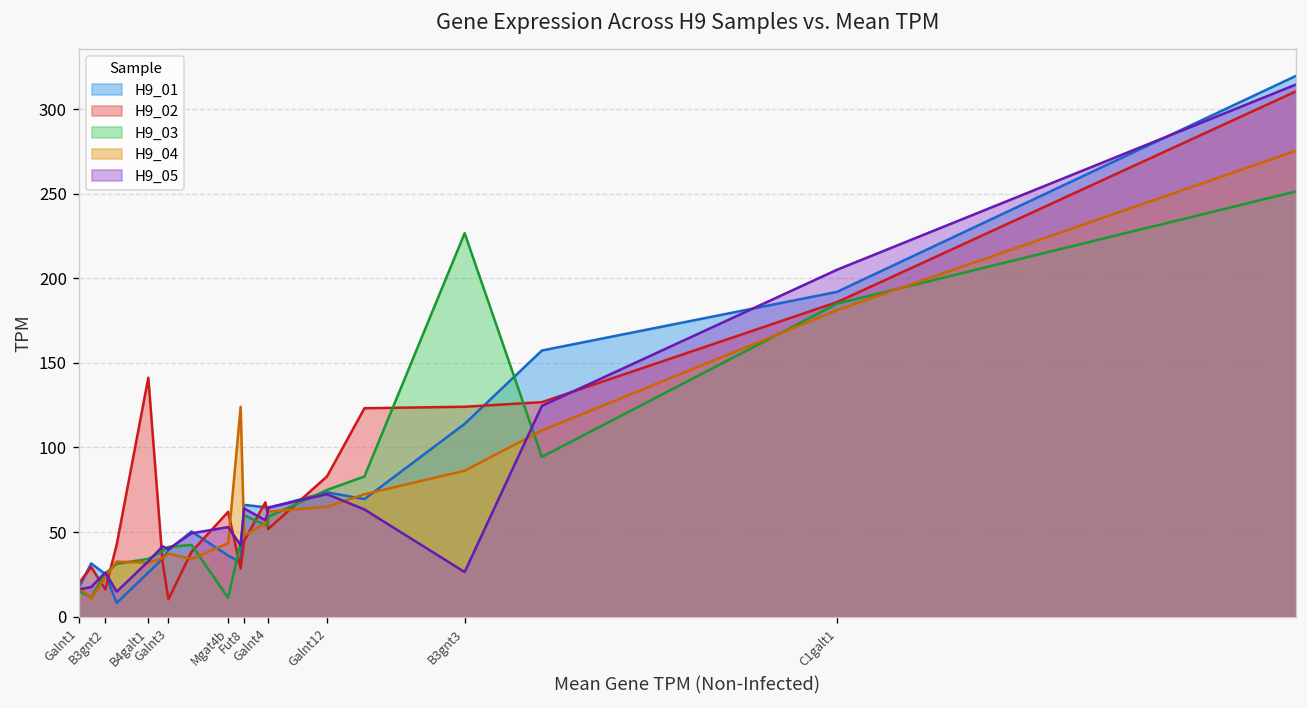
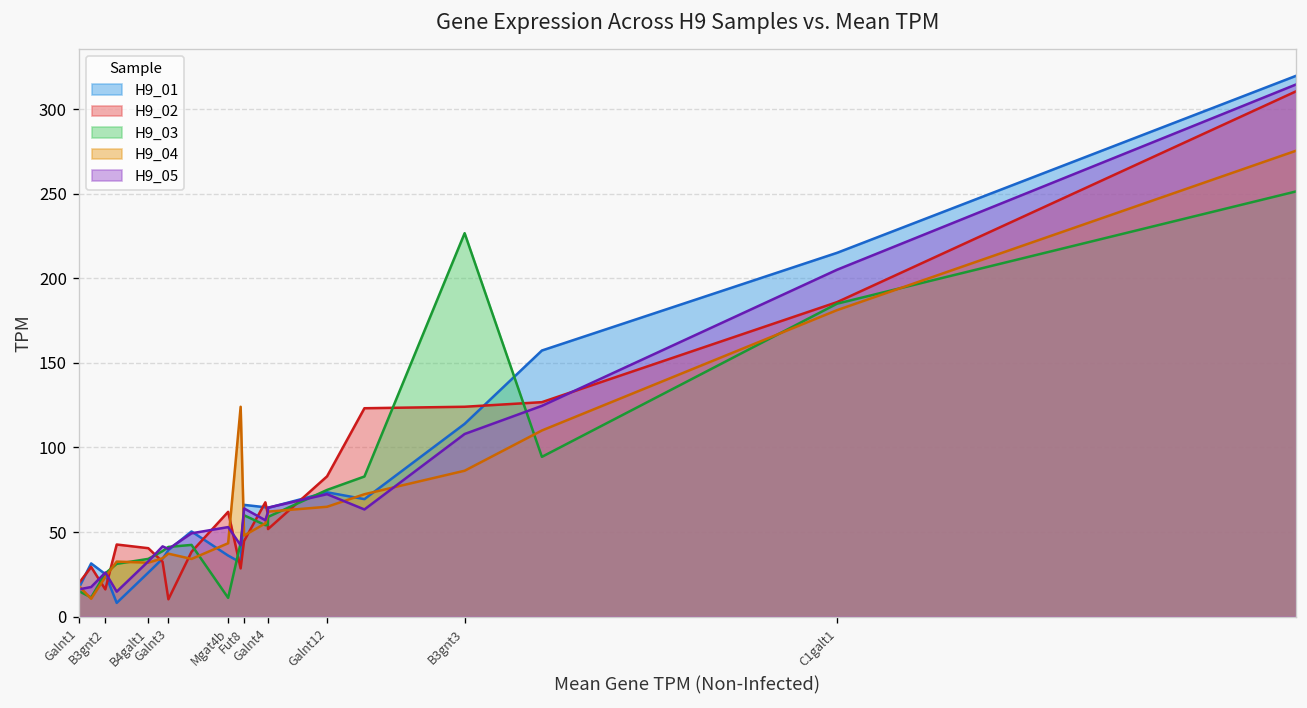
  {
    "H9_01": {
      "B4galt1": 26,
      "Mgat4b": 36,
      "Fut8": 66,
      "B3gnt3": 114,
-     "C1galt1": 192
+     "C1galt1": 215
    },
    "H9_02": {
      "B3gnt2": 16,
-     "B4galt1": 141,
+     "B4galt1": 40,
      "Galnt3": 10,
      "Mgat4b": 62,
      "Fut8": 45,
      "Galnt12": 83,
      "B3gnt3": 124
    },
    "H9_03": {
      "Mgat4b": 11,
      "Fut8": 60,
      "B3gnt3": 227
    },
    "H9_04": {
      "Galnt3": 37,
      "Mgat4b": 43,
      "Fut8": 48,
      "Galnt12": 65,
      "B3gnt3": 86,
      "C1galt1": 181
    },
    "H9_05": {
      "Mgat4b": 53,
      "Fut8": 64,
-     "B3gnt3": 26,
+     "B3gnt3": 108,
      "C1galt1": 205
    }
  }
